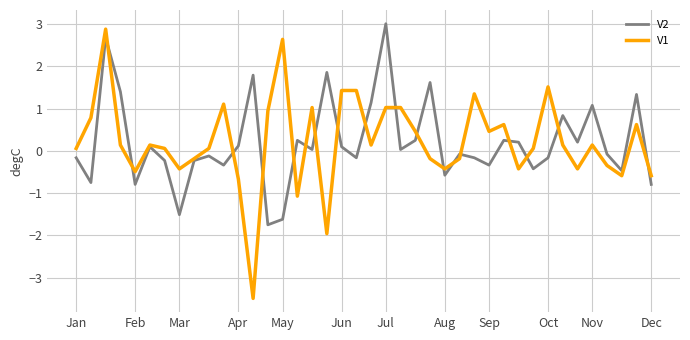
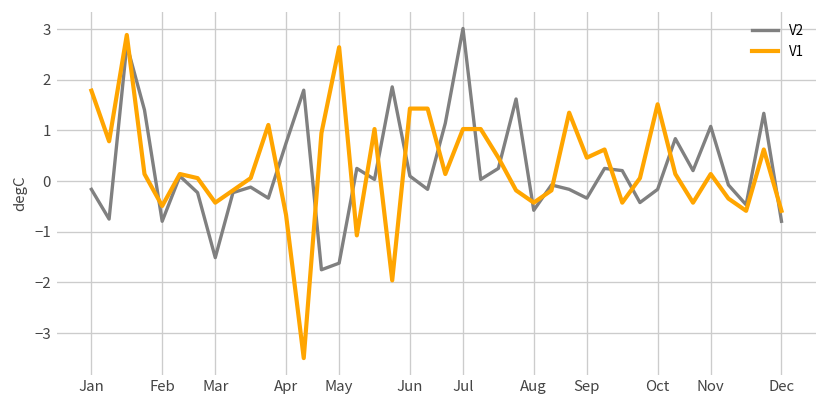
  {
    "V2": {
      "Jan": -0.2,
      "Feb": -0.8,
      "Mar": -1.5,
-     "Apr": 0.1,
+     "Apr": 0.8,
      "May": -1.6,
      "Jun": 0.1,
      "Jul": 3.0,
      "Aug": -0.6,
      "Sep": -0.3,
      "Oct": -0.2,
      "Nov": 1.1,
      "Dec": -0.8
    },
    "V1": {
-     "Jan": 0.1,
+     "Jan": 1.8,
      "Feb": -0.5,
      "Mar": -0.4,
      "Apr": -0.7,
      "May": 2.6,
      "Jun": 1.4,
      "Jul": 1.0,
      "Aug": -0.4,
      "Sep": 0.5,
      "Oct": 1.5,
      "Nov": 0.1,
      "Dec": -0.6
    }
  }
